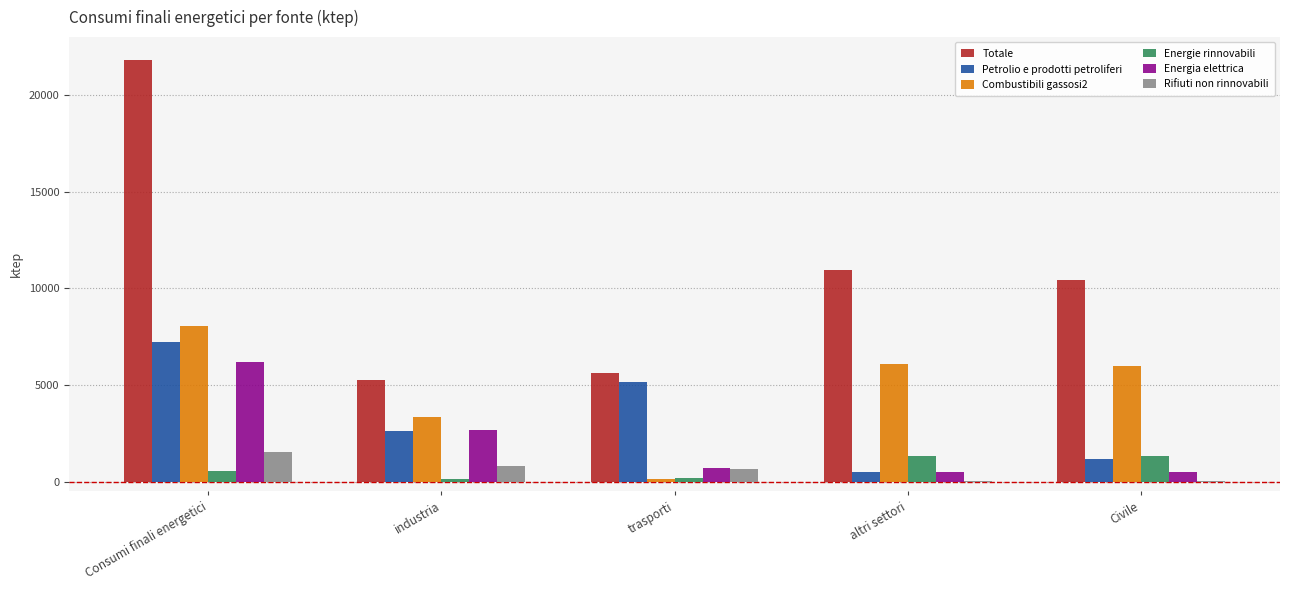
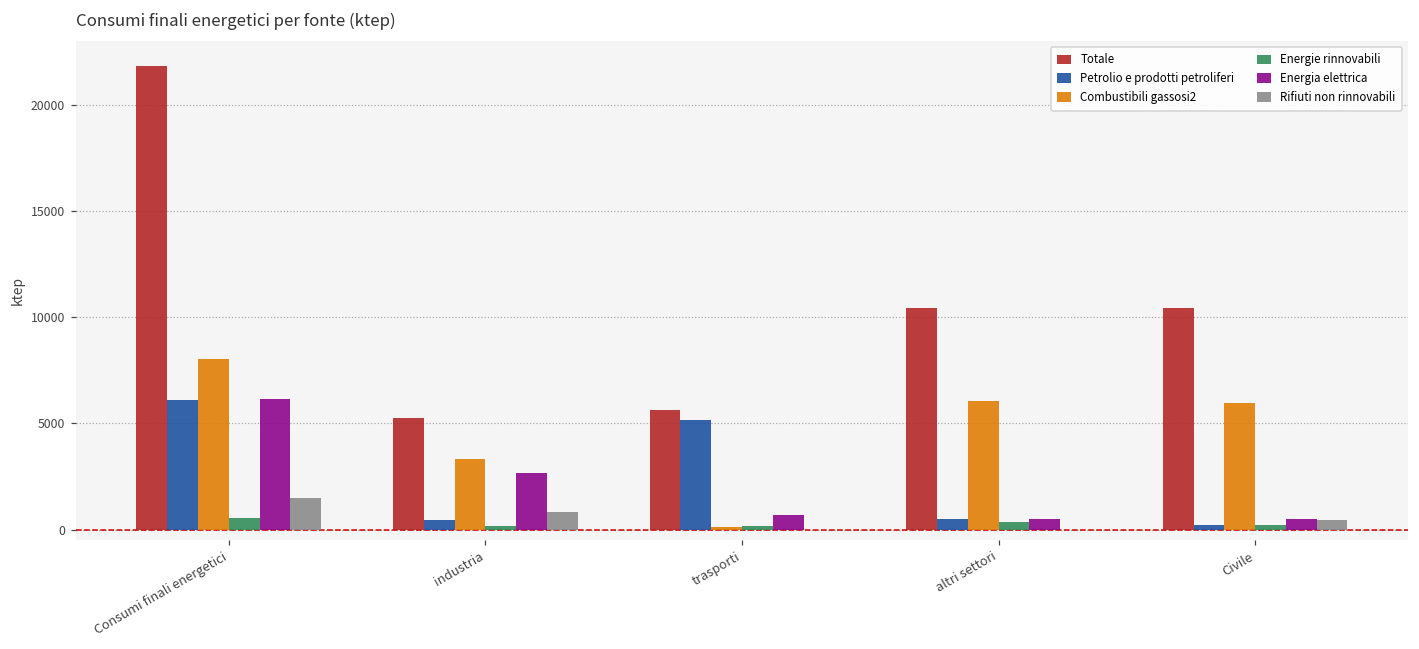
  {
    "Totale": {
      "Consumi finali energetici": 21800,
      "industria": 5300,
      "trasporti": 5600,
-     "altri settori": 10900,
+     "altri settori": 10400,
      "Civile": 10400
    },
    "Petrolio e prodotti petroliferi": {
-     "Consumi finali energetici": 7200,
-     "industria": 2600,
+     "Consumi finali energetici": 6100,
+     "industria": 500,
      "trasporti": 5100,
      "altri settori": 500,
-     "Civile": 1200
+     "Civile": 200
    },
    "Combustibili gassosi2": {
      "Consumi finali energetici": 8100,
      "industria": 3300,
      "trasporti": 100,
      "altri settori": 6100,
      "Civile": 6000
    },
    "Energie rinnovabili": {
      "Consumi finali energetici": 500,
      "industria": 200,
      "trasporti": 200,
-     "altri settori": 1300,
-     "Civile": 1300
+     "altri settori": 400,
+     "Civile": 200
    },
    "Energia elettrica": {
      "Consumi finali energetici": 6200,
      "industria": 2700,
      "trasporti": 700,
      "altri settori": 500,
      "Civile": 500
    },
    "Rifiuti non rinnovabili": {
      "Consumi finali energetici": 1500,
      "industria": 800,
-     "trasporti": 700,
-     "Civile": 0
+     "trasporti": 0,
+     "Civile": 400
    }
  }
